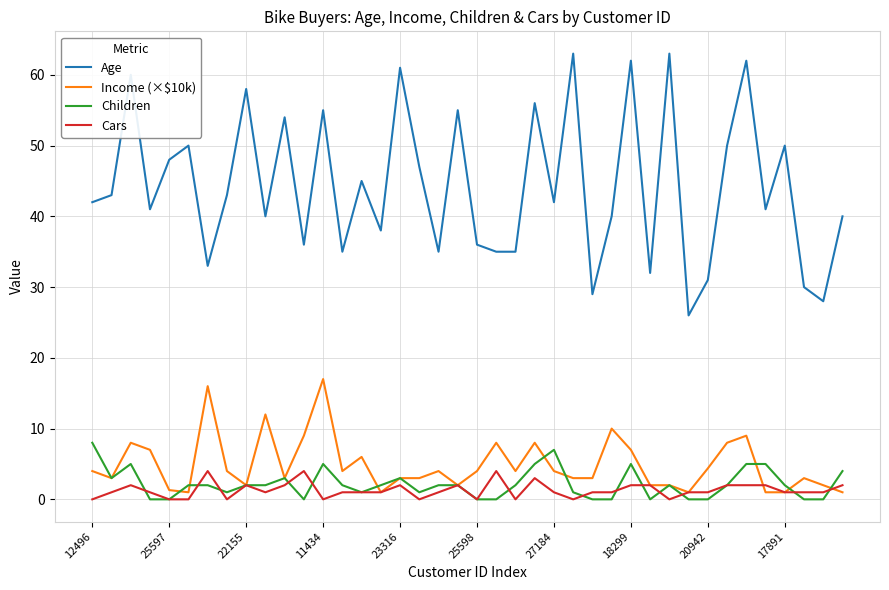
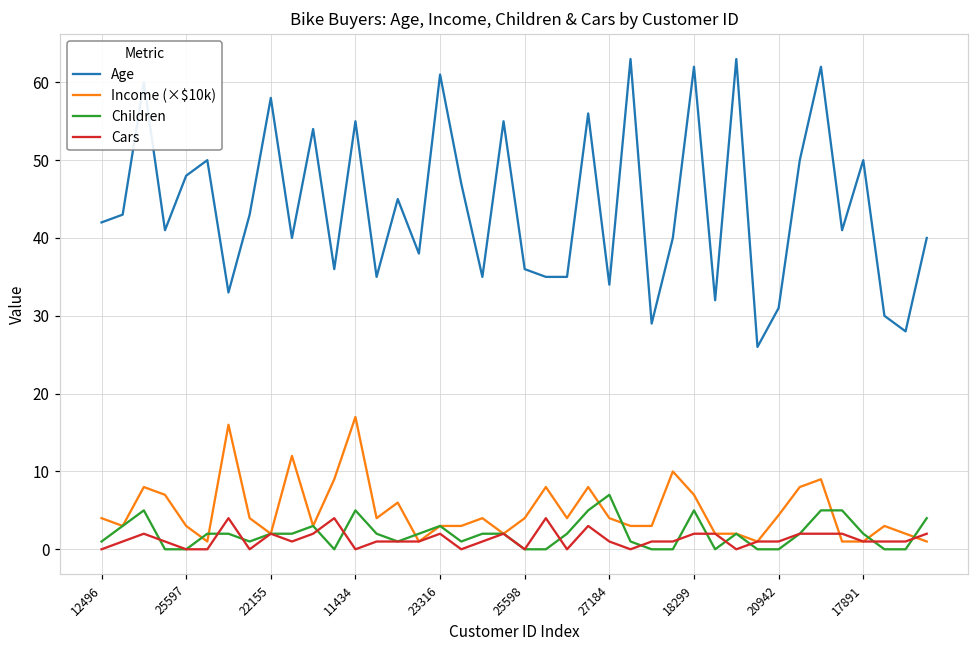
  {
    "Age": {
      "12496": 42,
      "25597": 48,
      "22155": 58,
      "11434": 55,
      "23316": 61,
      "25598": 36,
-     "27184": 42,
+     "27184": 34,
      "18299": 62,
      "20942": 31,
      "17891": 50
    },
    "Income (×$10k)": {
      "12496": 4,
-     "25597": 1,
+     "25597": 3,
      "11434": 17,
      "25598": 4,
      "27184": 4,
      "18299": 7,
      "20942": 4
    },
    "Children": {
-     "12496": 8,
+     "12496": 1,
      "11434": 5,
      "27184": 7,
      "18299": 5,
      "20942": 0,
      "17891": 2
    },
    "Cars": {
      "12496": 0,
      "11434": 0,
      "23316": 2,
      "27184": 1,
      "18299": 2,
      "20942": 1
    }
  }
